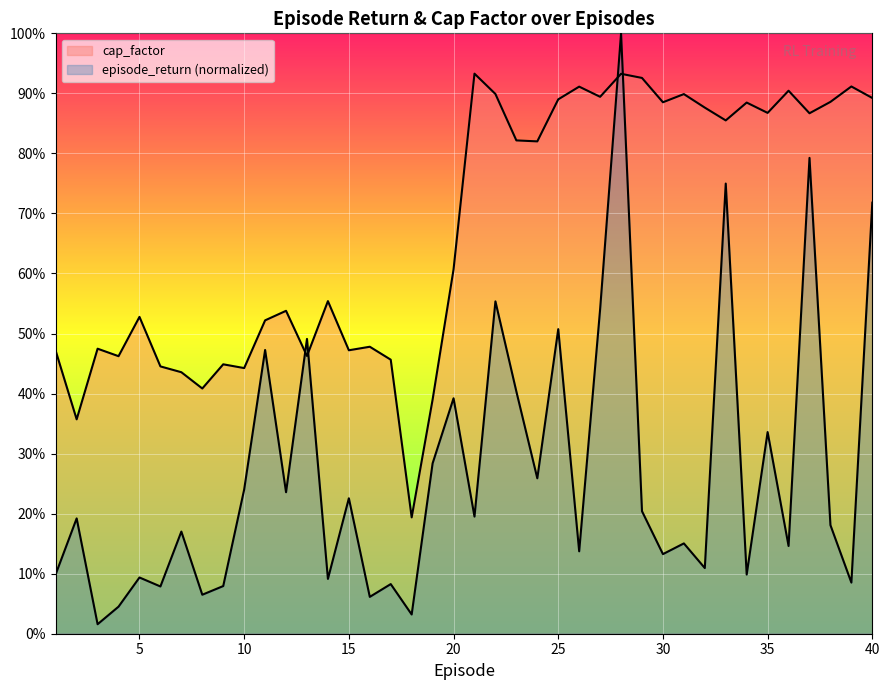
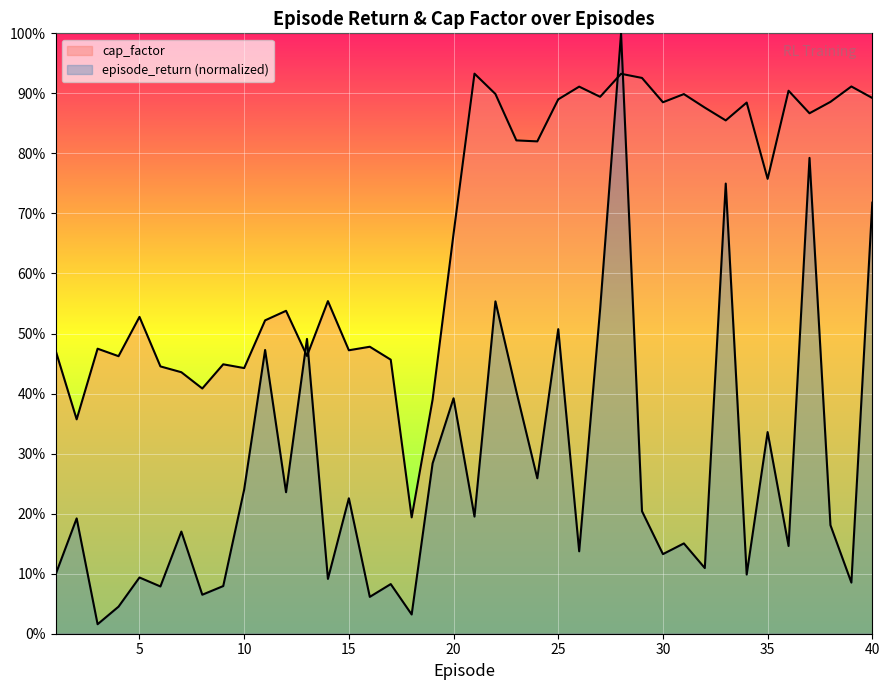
  {
    "cap_factor": {
      "5": "53%",
      "10": "44%",
      "15": "47%",
-     "20": "61%",
+     "20": "67%",
      "25": "89%",
      "30": "89%",
-     "35": "87%",
+     "35": "76%",
      "40": "89%"
    },
    "episode_return (normalized)": {
      "5": "9%",
      "10": "24%",
      "15": "23%",
      "20": "39%",
      "25": "51%",
      "30": "13%",
      "35": "34%",
      "40": "72%"
    }
  }
